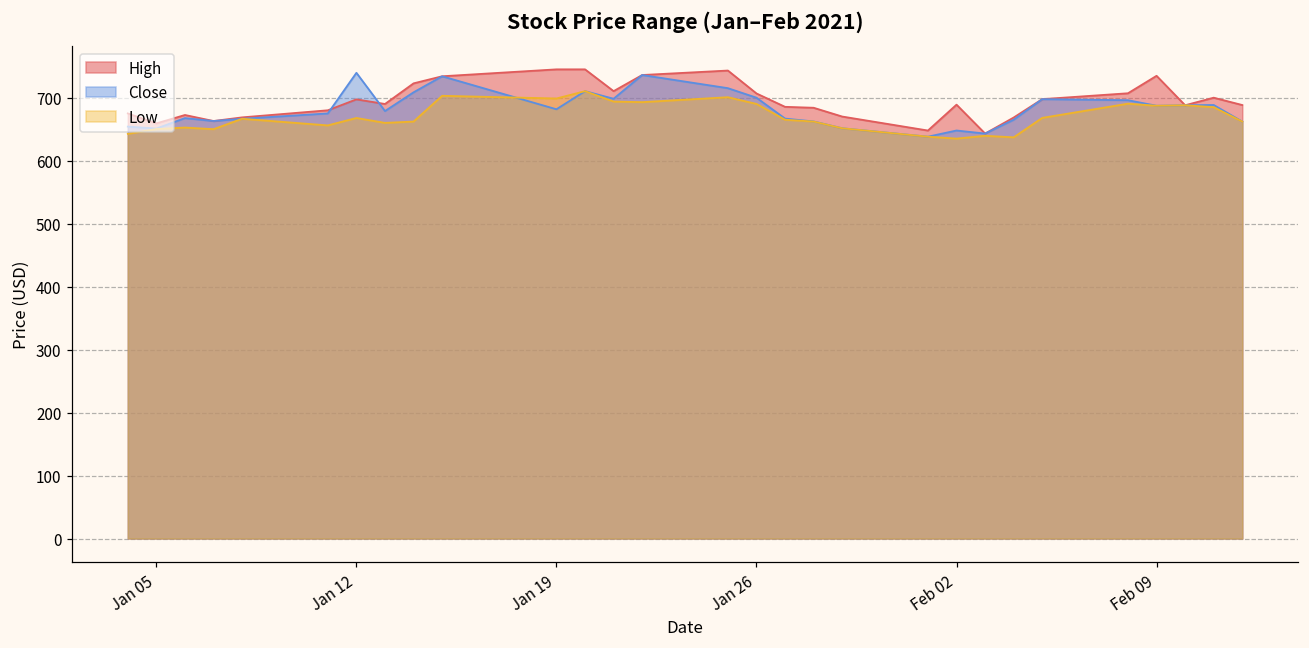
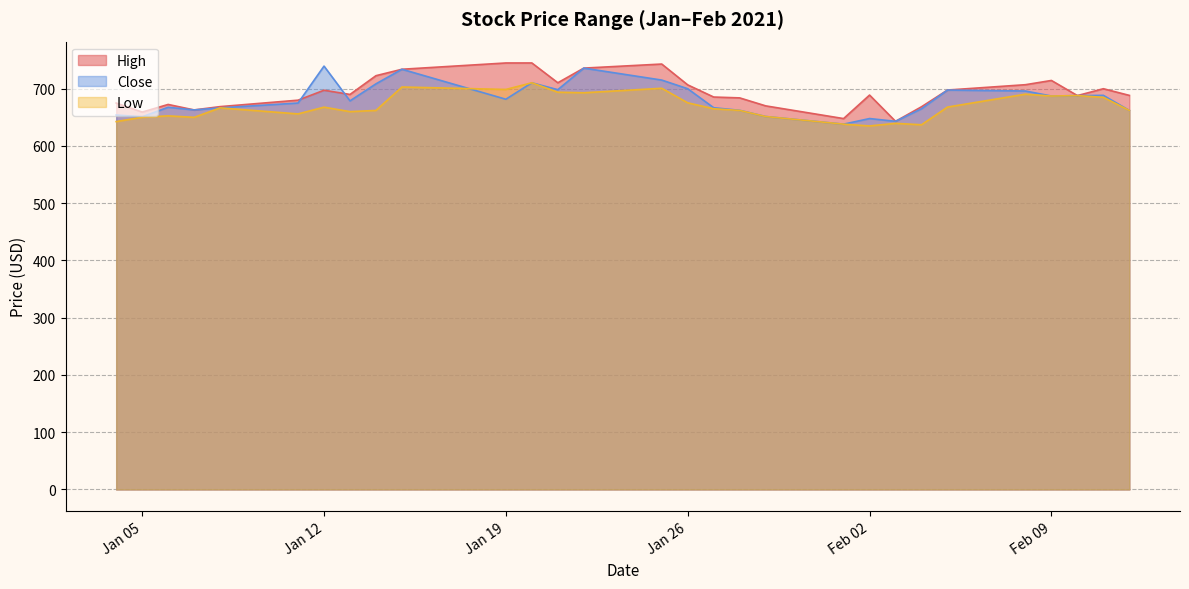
  {
    "High": {
      "Jan 12": 700,
      "Jan 19": 740,
      "Jan 26": 710,
      "Feb 02": 690,
-     "Feb 09": 730
+     "Feb 09": 710
    },
    "Close": {
      "Jan 12": 740,
      "Jan 19": 680,
      "Jan 26": 700,
      "Feb 02": 650
    },
    "Low": {
      "Jan 12": 670,
      "Jan 19": 700,
-     "Jan 26": 690,
+     "Jan 26": 680,
      "Feb 02": 640
    }
  }
